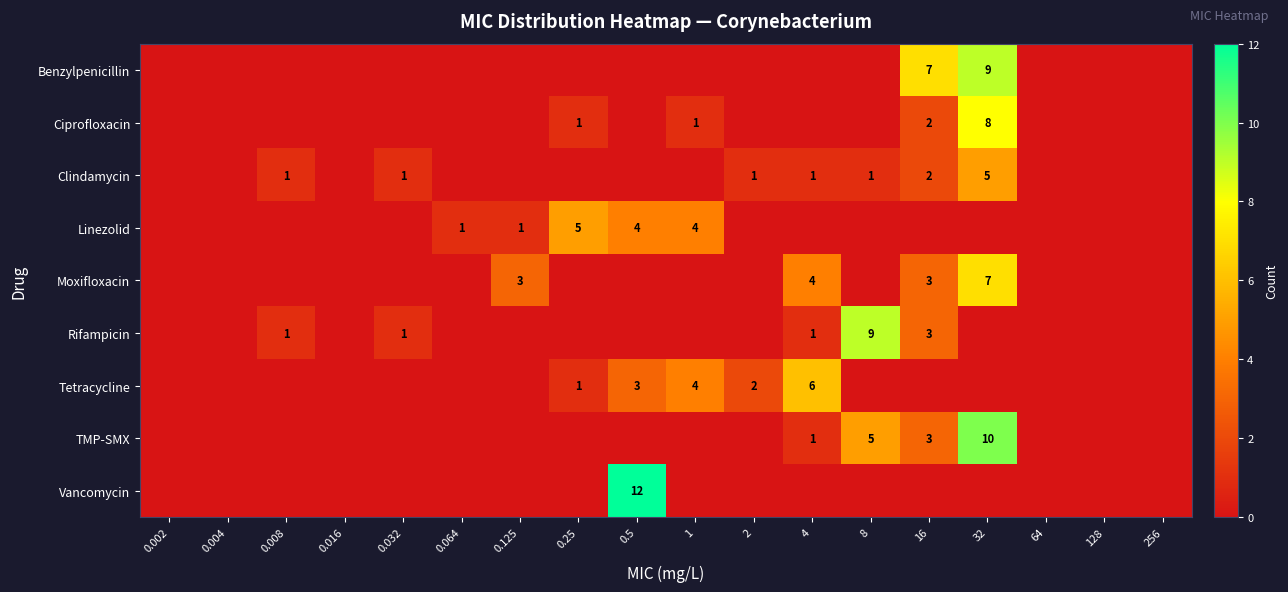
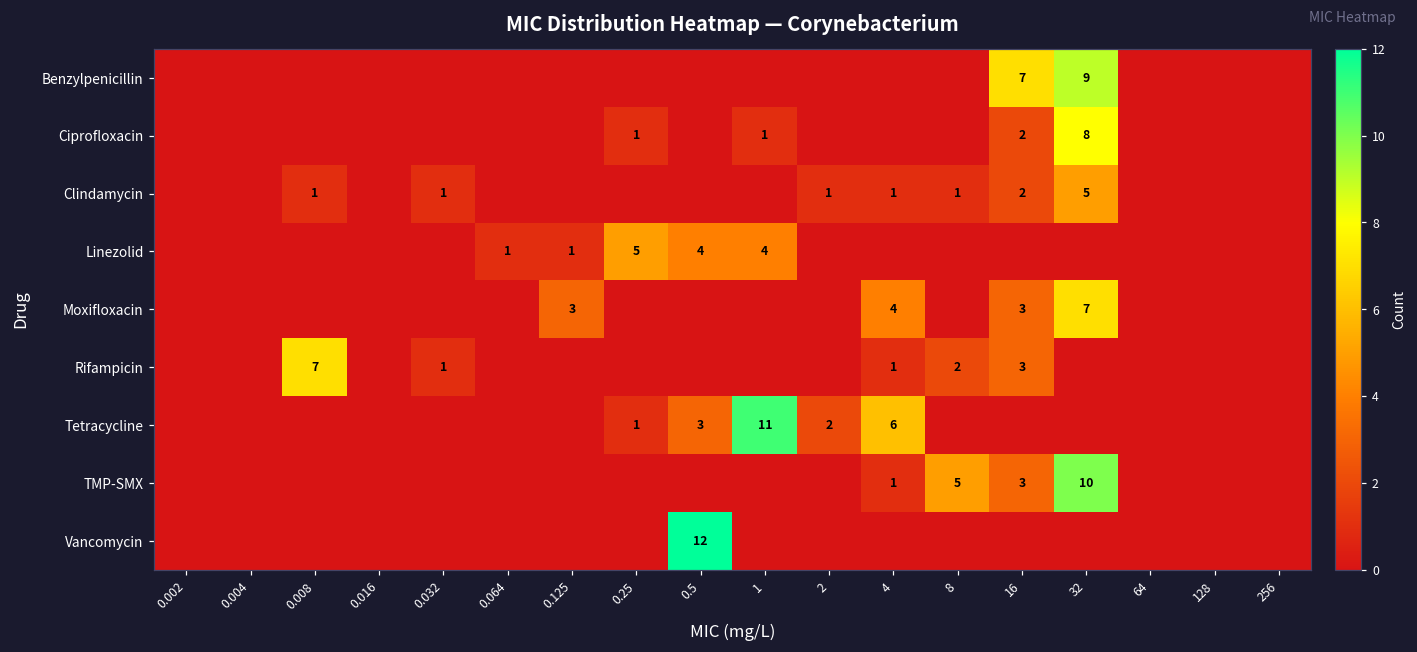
  {
    "Benzylpenicillin": {
      "16": 7,
      "32": 9
    },
    "Ciprofloxacin": {
      "0.25": 1,
      "1": 1,
      "16": 2,
      "32": 8
    },
    "Clindamycin": {
      "0.008": 1,
      "0.032": 1,
      "2": 1,
      "4": 1,
      "8": 1,
      "16": 2,
      "32": 5
    },
    "Linezolid": {
      "0.064": 1,
      "0.125": 1,
      "0.25": 5,
      "0.5": 4,
      "1": 4
    },
    "Moxifloxacin": {
      "0.125": 3,
      "4": 4,
      "16": 3,
      "32": 7
    },
    "Rifampicin": {
-     "0.008": 1,
+     "0.008": 7,
      "0.032": 1,
      "4": 1,
-     "8": 9,
+     "8": 2,
      "16": 3
    },
    "Tetracycline": {
      "0.25": 1,
      "0.5": 3,
-     "1": 4,
+     "1": 11,
      "2": 2,
      "4": 6
    },
    "TMP-SMX": {
      "4": 1,
      "8": 5,
      "16": 3,
      "32": 10
    },
    "Vancomycin": {
      "0.5": 12
    }
  }
